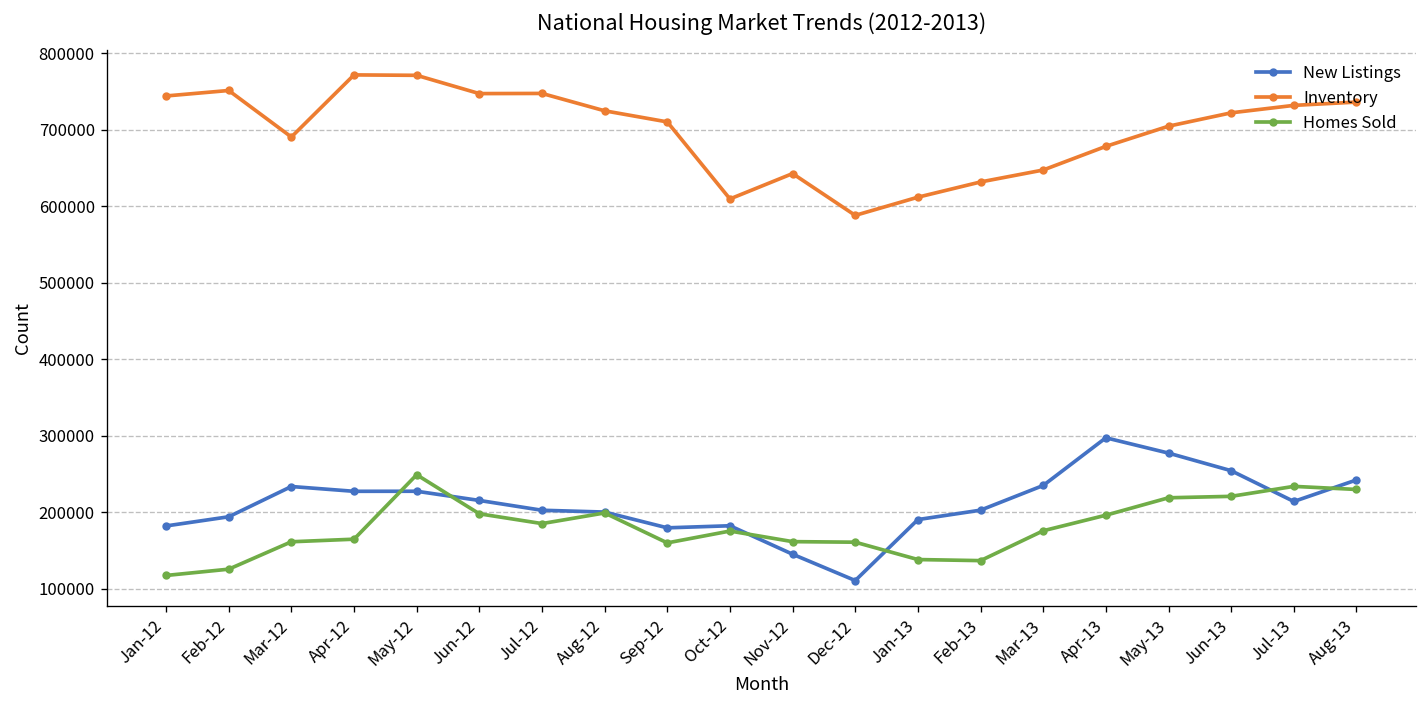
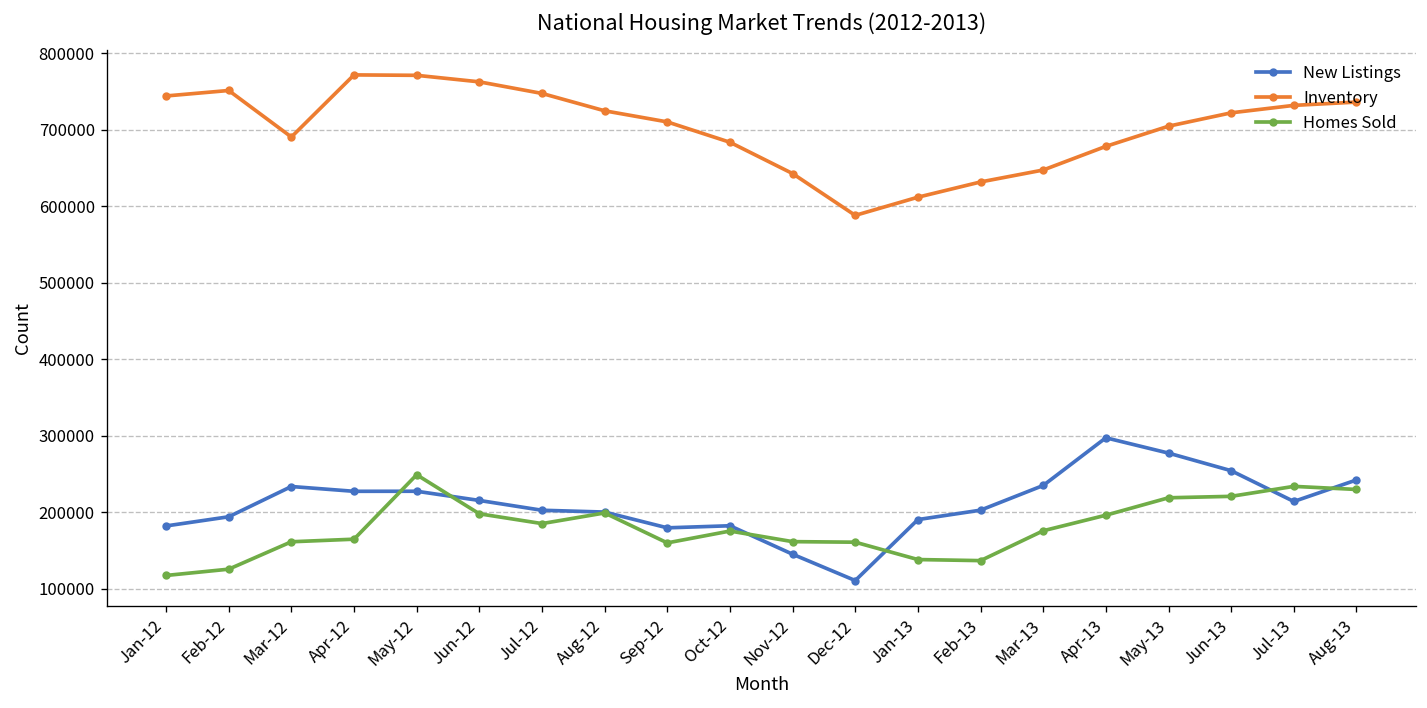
  {
    "New Listings": {
      "Jan-12": 180000,
      "Feb-12": 190000,
      "Mar-12": 230000,
      "Apr-12": 230000,
      "May-12": 230000,
      "Jun-12": 220000,
      "Jul-12": 200000,
      "Sep-12": 180000,
      "Oct-12": 180000,
      "Nov-12": 150000,
      "Dec-12": 110000,
      "Jan-13": 190000,
      "Feb-13": 200000,
      "Mar-13": 240000,
      "Apr-13": 300000,
      "May-13": 280000,
      "Jun-13": 250000,
      "Jul-13": 210000,
      "Aug-13": 240000
    },
    "Inventory": {
      "Jan-12": 740000,
      "Feb-12": 750000,
      "Mar-12": 690000,
      "Apr-12": 770000,
      "May-12": 770000,
-     "Jun-12": 750000,
+     "Jun-12": 760000,
      "Jul-12": 750000,
      "Aug-12": 730000,
      "Sep-12": 710000,
-     "Oct-12": 610000,
+     "Oct-12": 680000,
      "Nov-12": 640000,
      "Dec-12": 590000,
      "Jan-13": 610000,
      "Feb-13": 630000,
      "Mar-13": 650000,
      "Apr-13": 680000,
      "May-13": 700000,
      "Jun-13": 720000,
      "Jul-13": 730000,
      "Aug-13": 740000
    },
    "Homes Sold": {
      "Jan-12": 120000,
      "Feb-12": 130000,
      "Mar-12": 160000,
      "Apr-12": 170000,
      "May-12": 250000,
      "Jun-12": 200000,
      "Jul-12": 190000,
      "Sep-12": 160000,
      "Oct-12": 180000,
      "Nov-12": 160000,
      "Dec-12": 160000,
      "Jan-13": 140000,
      "Feb-13": 140000,
      "Mar-13": 180000,
      "Apr-13": 200000,
      "May-13": 220000,
      "Jun-13": 220000,
      "Jul-13": 230000,
      "Aug-13": 230000
    }
  }
